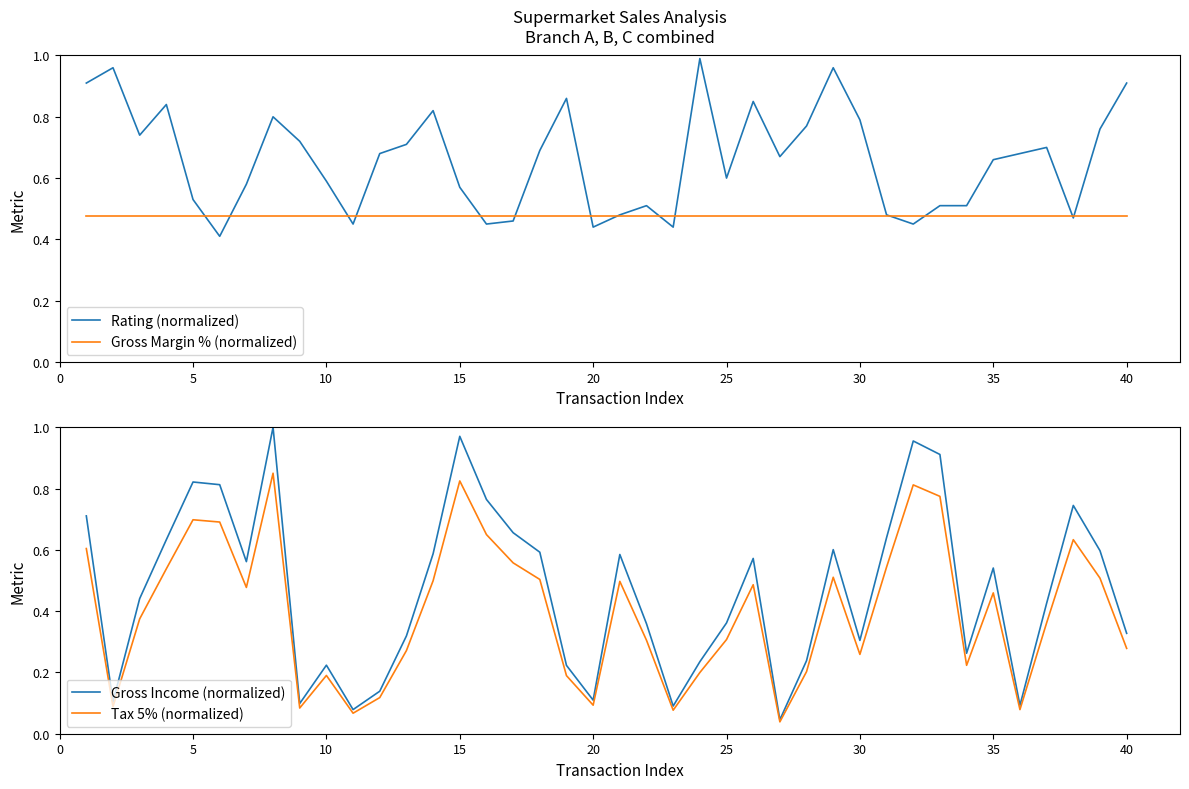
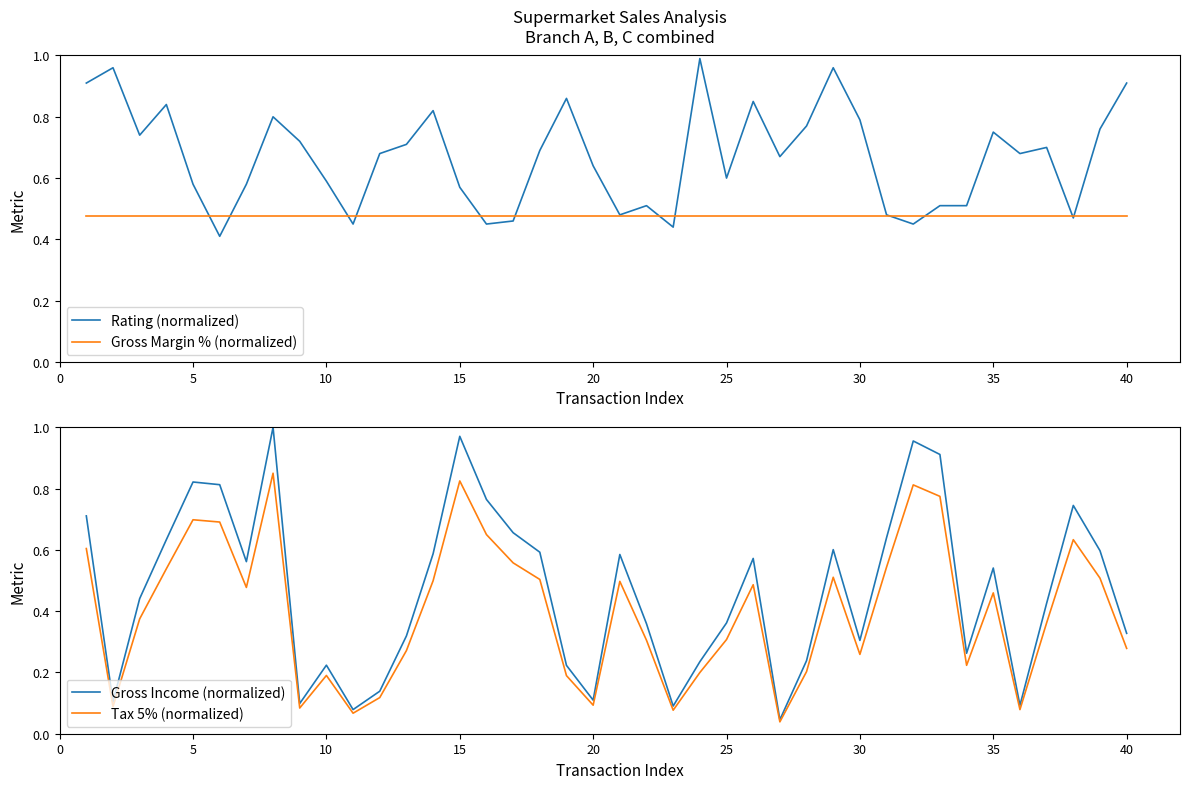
  {
    "Supermarket Sales Analysis Branch A, B, C combined": {
      "Rating (normalized)": {
-       "5": 0.53,
+       "5": 0.58,
        "10": 0.59,
        "15": 0.57,
-       "20": 0.44,
+       "20": 0.64,
        "25": 0.60,
        "30": 0.79,
-       "35": 0.66,
+       "35": 0.75,
        "40": 0.91
      },
      "Gross Margin % (normalized)": {
        "5": 0.48,
        "10": 0.48,
        "15": 0.48,
        "20": 0.48,
        "25": 0.48,
        "30": 0.48,
        "35": 0.48,
        "40": 0.48
      }
    }
  }
